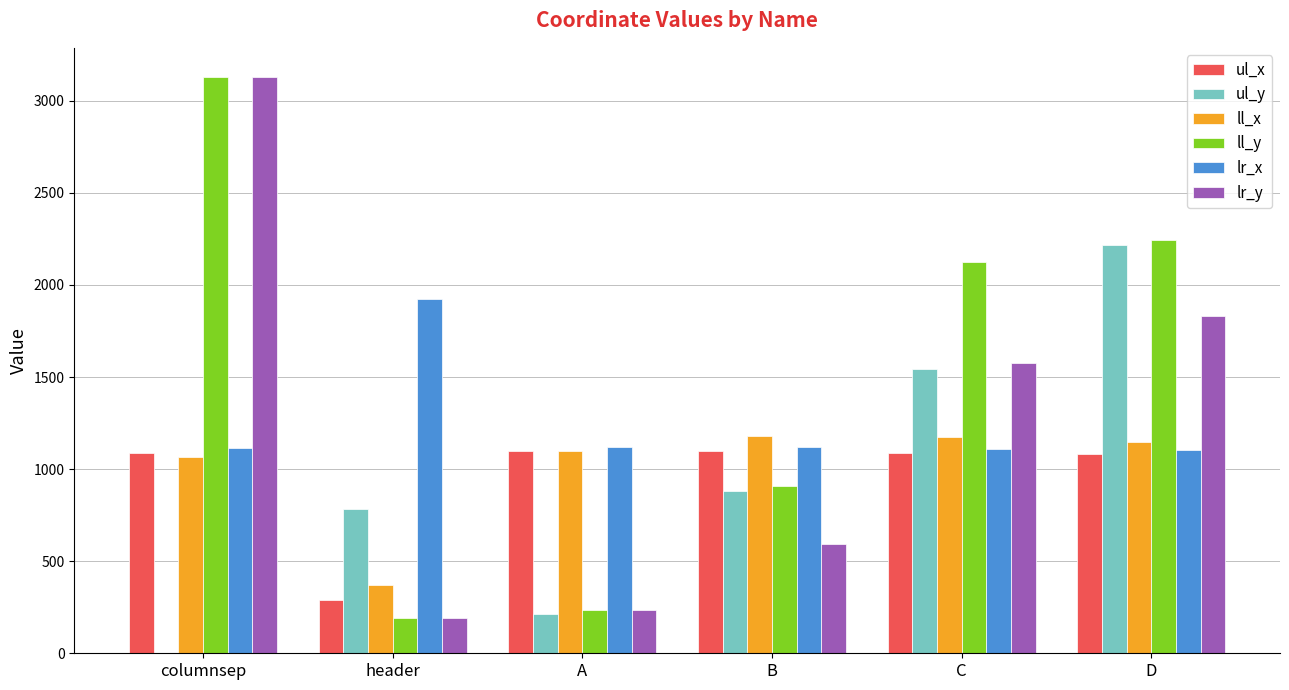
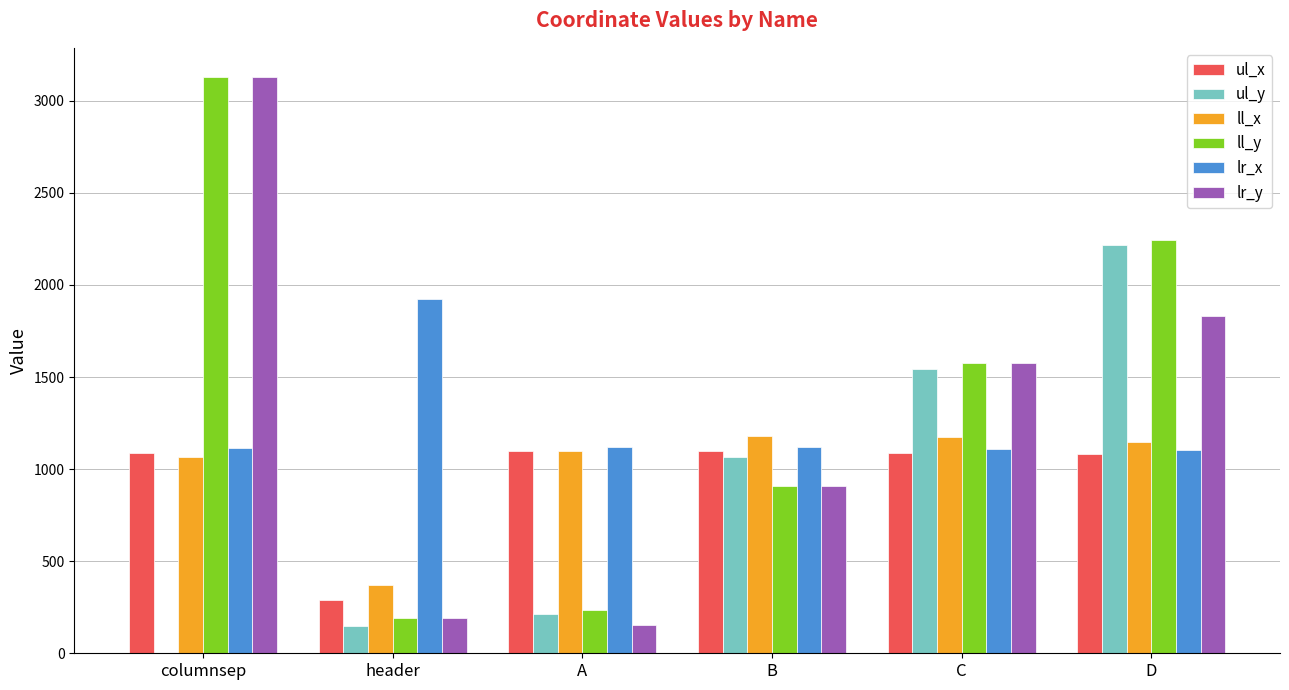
  {
    "ul_x": {
      "columnsep": 1090,
      "header": 290,
      "A": 1100,
      "B": 1100,
      "C": 1090,
      "D": 1080
    },
    "ul_y": {
      "columnsep": 0,
-     "header": 780,
+     "header": 150,
      "A": 210,
-     "B": 880,
+     "B": 1070,
      "C": 1550,
      "D": 2220
    },
    "ll_x": {
      "columnsep": 1060,
      "header": 370,
      "A": 1100,
      "B": 1180,
      "C": 1170,
      "D": 1150
    },
    "ll_y": {
      "columnsep": 3130,
      "header": 190,
      "A": 240,
      "B": 910,
-     "C": 2120,
+     "C": 1570,
      "D": 2250
    },
    "lr_x": {
      "columnsep": 1120,
      "header": 1930,
      "A": 1120,
      "B": 1120,
      "C": 1110,
      "D": 1110
    },
    "lr_y": {
      "columnsep": 3130,
      "header": 190,
-     "A": 240,
-     "B": 590,
+     "A": 160,
+     "B": 910,
      "C": 1570,
      "D": 1830
    }
  }
